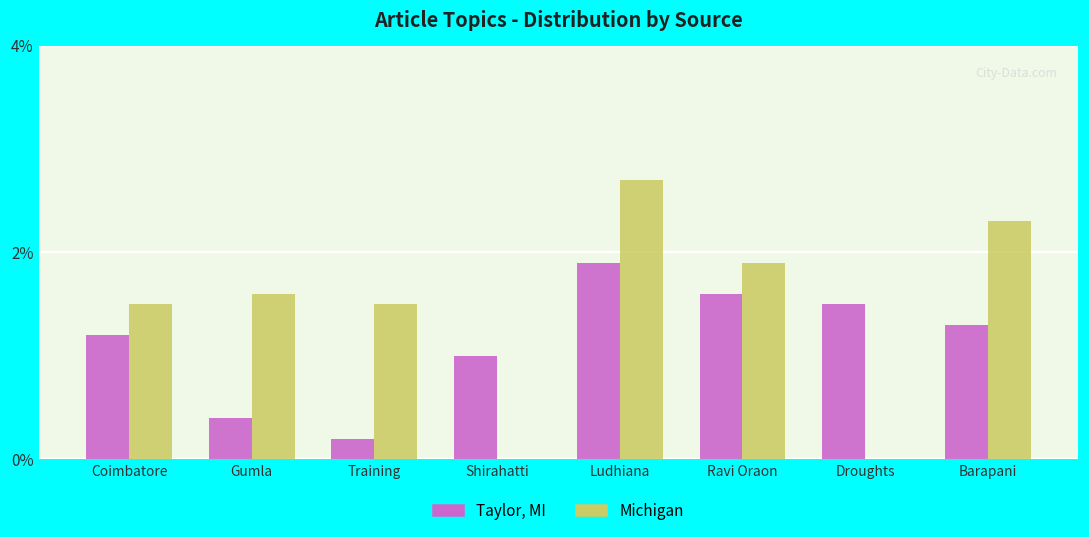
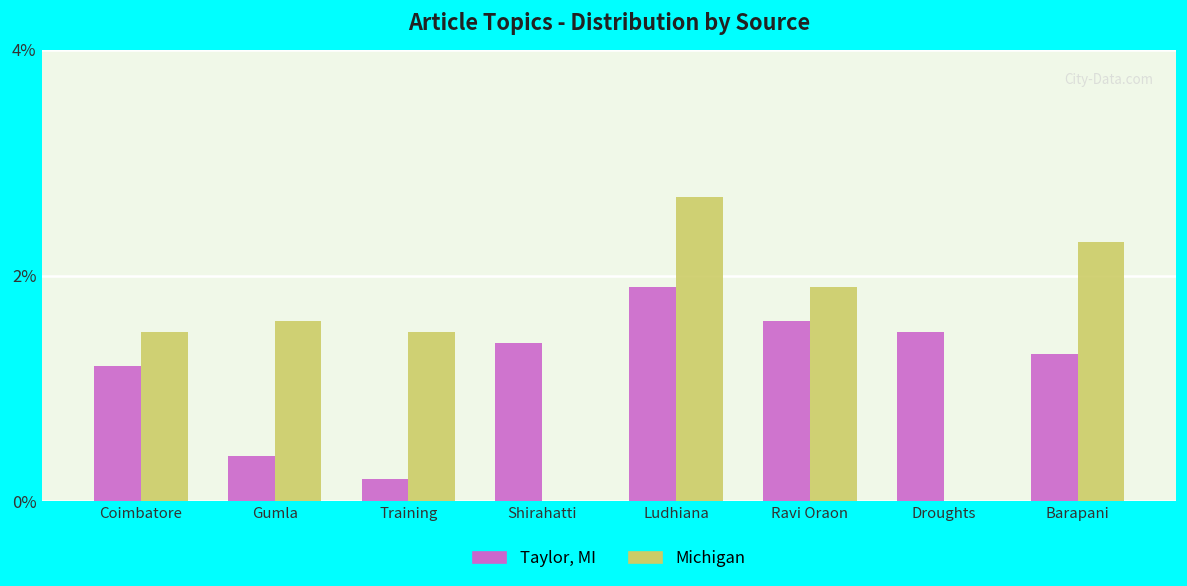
  {
    "Taylor, MI": {
      "Coimbatore": "1.2%",
      "Gumla": "0.4%",
      "Training": "0.2%",
-     "Shirahatti": "1.0%",
+     "Shirahatti": "1.4%",
      "Ludhiana": "1.9%",
      "Ravi Oraon": "1.6%",
      "Droughts": "1.5%",
      "Barapani": "1.3%"
    },
    "Michigan": {
      "Coimbatore": "1.5%",
      "Gumla": "1.6%",
      "Training": "1.5%",
      "Shirahatti": "0.0%",
      "Ludhiana": "2.7%",
      "Ravi Oraon": "1.9%",
      "Droughts": "0.0%",
      "Barapani": "2.3%"
    }
  }
